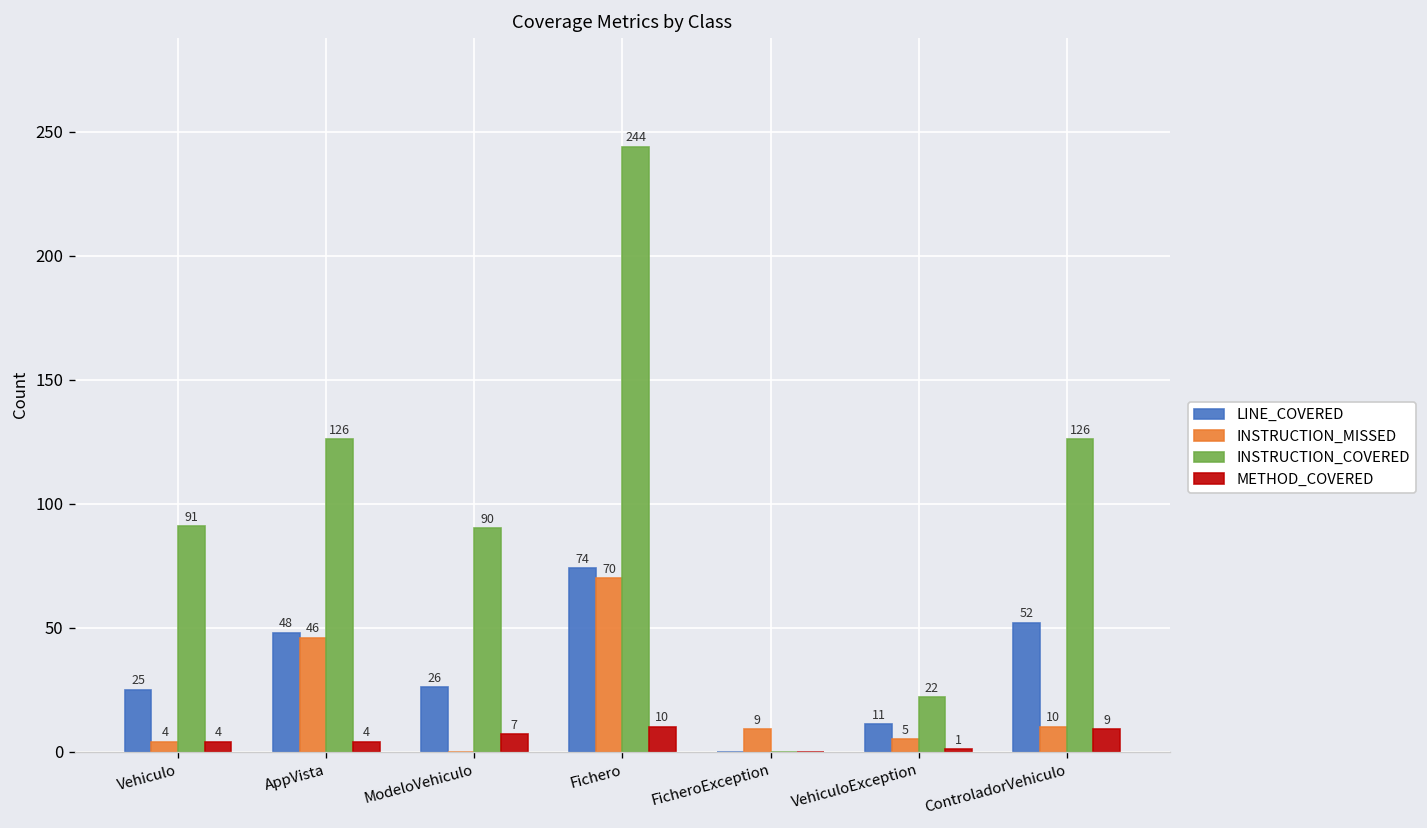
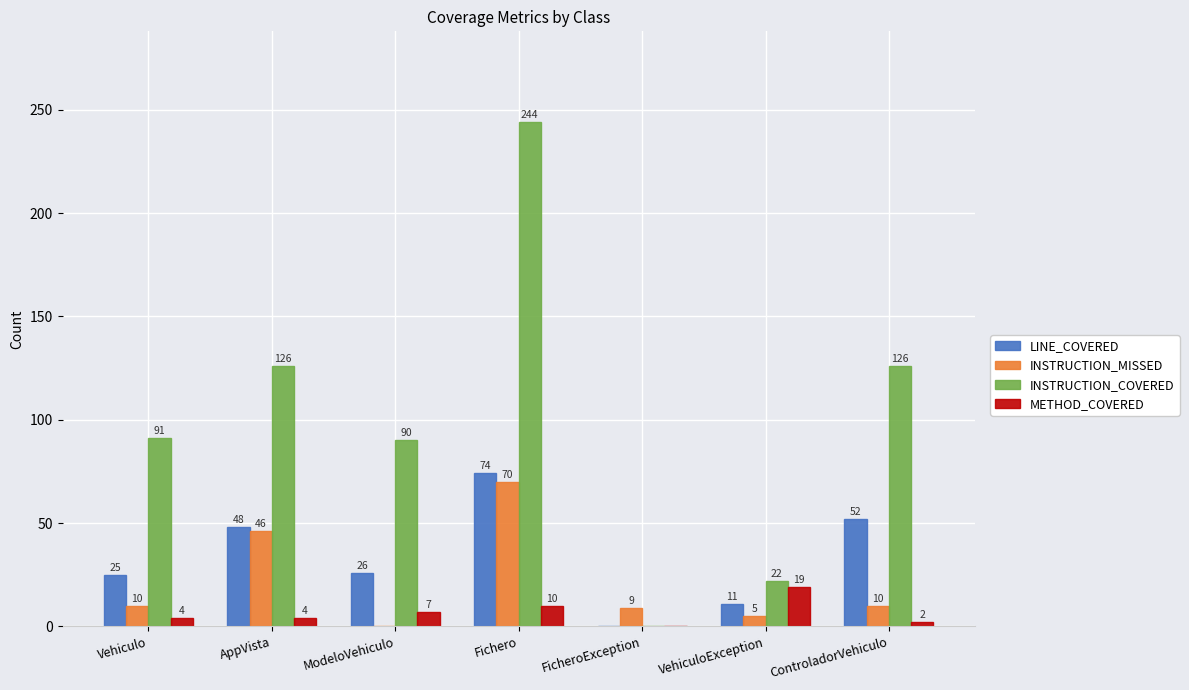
  {
    "LINE_COVERED": {
      "Vehiculo": 25,
      "AppVista": 48,
      "ModeloVehiculo": 26,
      "Fichero": 74,
      "VehiculoException": 11,
      "ControladorVehiculo": 52
    },
    "INSTRUCTION_MISSED": {
-     "Vehiculo": 4,
+     "Vehiculo": 10,
      "AppVista": 46,
      "Fichero": 70,
      "FicheroException": 9,
      "VehiculoException": 5,
      "ControladorVehiculo": 10
    },
    "INSTRUCTION_COVERED": {
      "Vehiculo": 91,
      "AppVista": 126,
      "ModeloVehiculo": 90,
      "Fichero": 244,
      "VehiculoException": 22,
      "ControladorVehiculo": 126
    },
    "METHOD_COVERED": {
      "Vehiculo": 4,
      "AppVista": 4,
      "ModeloVehiculo": 7,
      "Fichero": 10,
-     "VehiculoException": 1,
-     "ControladorVehiculo": 9
+     "VehiculoException": 19,
+     "ControladorVehiculo": 2
    }
  }
